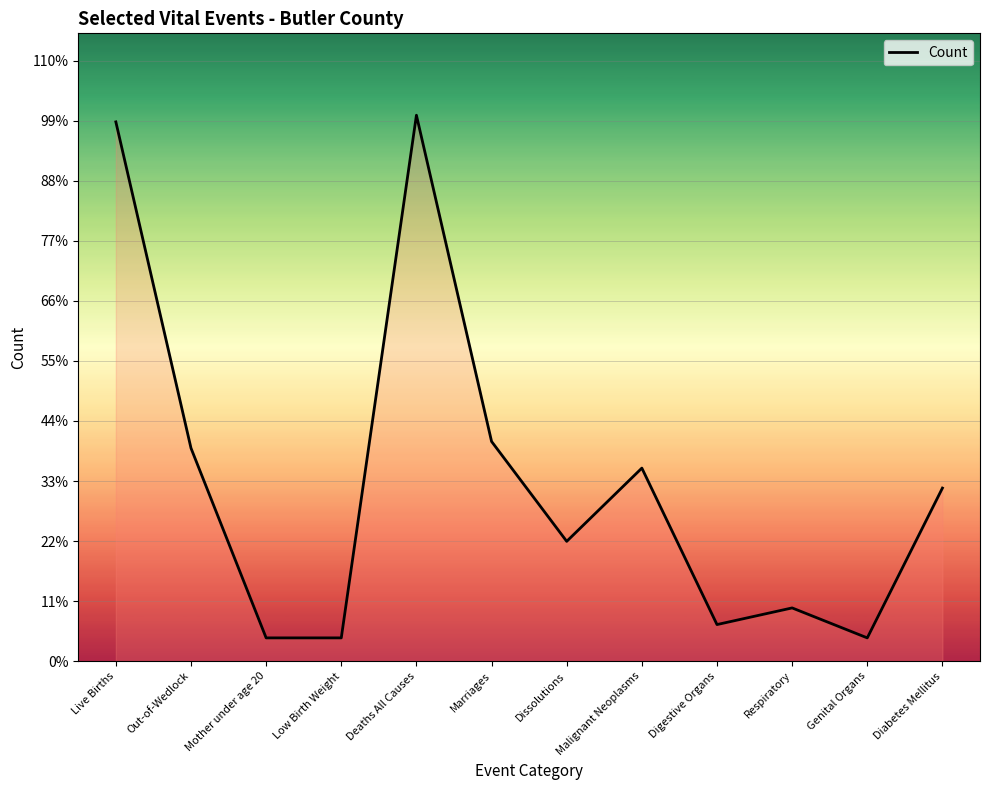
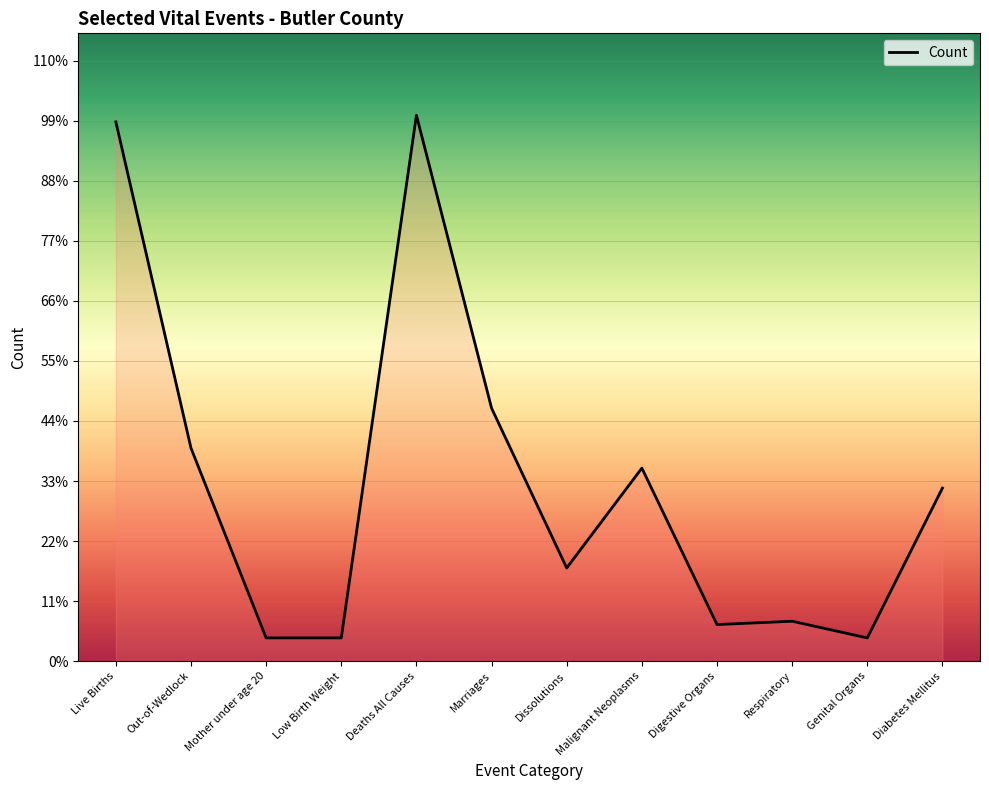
  {
    "Live Births": "99%",
    "Out-of-Wedlock": "39%",
    "Mother under age 20": "4%",
    "Low Birth Weight": "4%",
    "Deaths All Causes": "100%",
-   "Marriages": "40%",
-   "Dissolutions": "22%",
+   "Marriages": "46%",
+   "Dissolutions": "17%",
    "Malignant Neoplasms": "35%",
    "Digestive Organs": "7%",
-   "Respiratory": "10%",
+   "Respiratory": "7%",
    "Genital Organs": "4%",
    "Diabetes Mellitus": "32%"
  }
